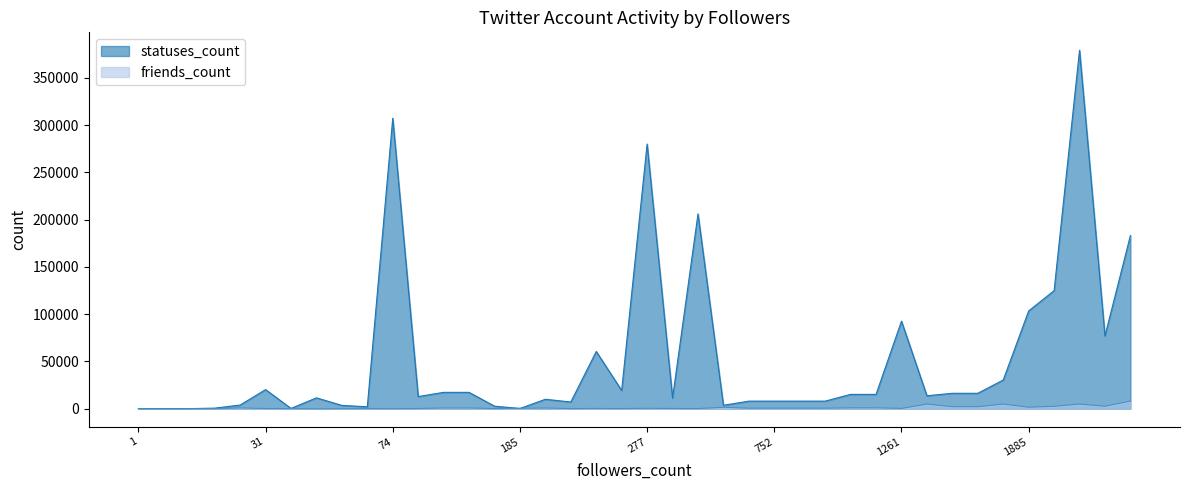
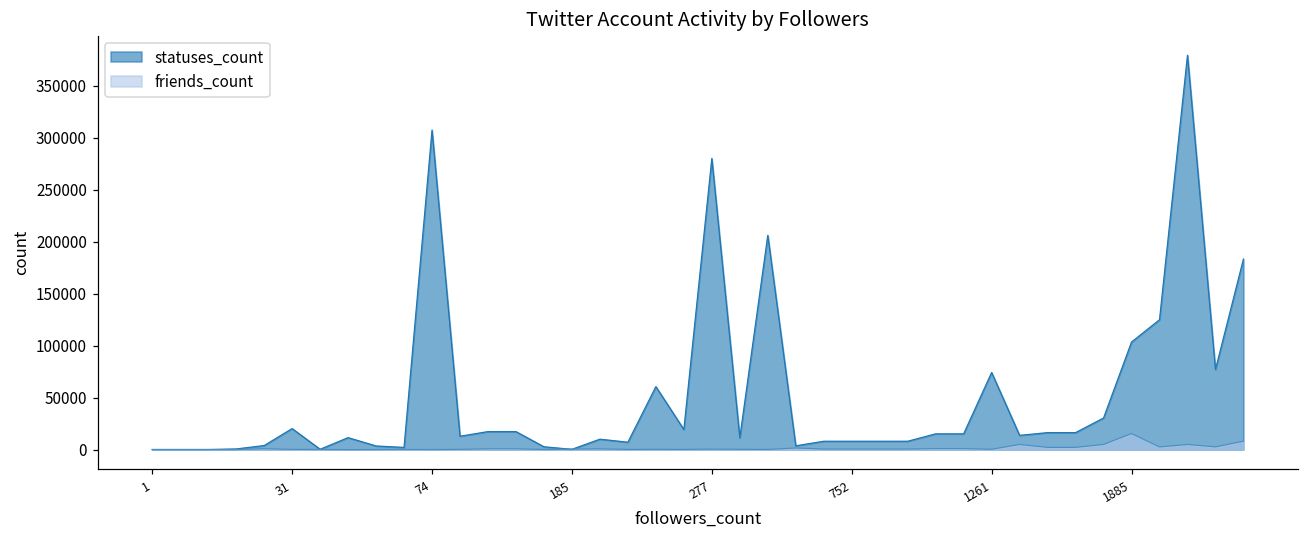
  {
    "statuses_count": {
      "74": 310000,
      "277": 280000,
      "752": 10000,
-     "1261": 90000,
+     "1261": 70000,
      "1885": 100000
    },
    "friends_count": {
      "74": 0,
      "277": 0,
      "752": 0,
      "1261": 0,
-     "1885": 0
+     "1885": 20000
    }
  }
